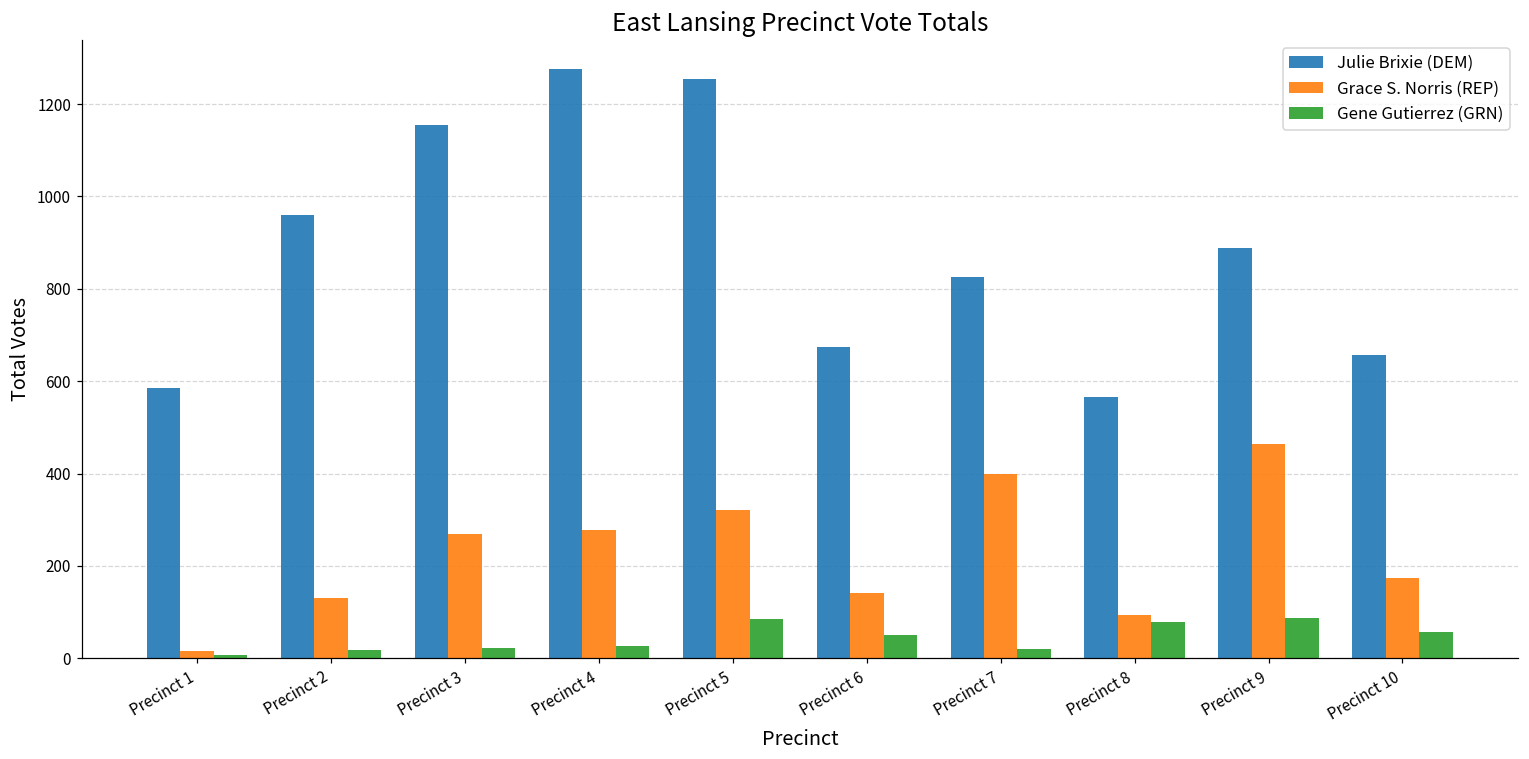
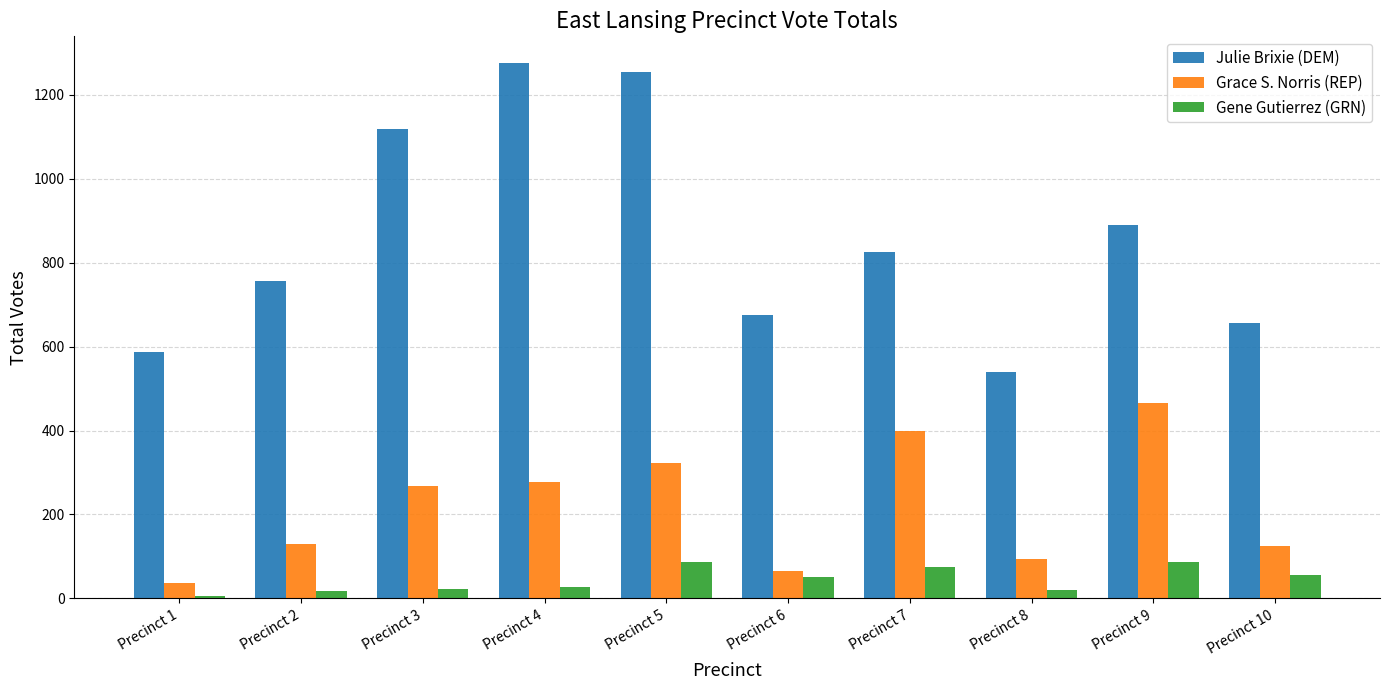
  {
    "Julie Brixie (DEM)": {
      "Precinct 1": 590,
-     "Precinct 2": 960,
-     "Precinct 3": 1160,
+     "Precinct 2": 760,
+     "Precinct 3": 1120,
      "Precinct 4": 1280,
      "Precinct 5": 1250,
      "Precinct 6": 680,
      "Precinct 7": 830,
-     "Precinct 8": 570,
+     "Precinct 8": 540,
      "Precinct 9": 890,
      "Precinct 10": 660
    },
    "Grace S. Norris (REP)": {
-     "Precinct 1": 20,
+     "Precinct 1": 40,
      "Precinct 2": 130,
      "Precinct 3": 270,
      "Precinct 4": 280,
      "Precinct 5": 320,
-     "Precinct 6": 140,
+     "Precinct 6": 70,
      "Precinct 7": 400,
      "Precinct 8": 90,
      "Precinct 9": 470,
-     "Precinct 10": 170
+     "Precinct 10": 120
    },
    "Gene Gutierrez (GRN)": {
      "Precinct 1": 10,
      "Precinct 2": 20,
      "Precinct 3": 20,
      "Precinct 4": 30,
      "Precinct 5": 90,
      "Precinct 6": 50,
-     "Precinct 7": 20,
-     "Precinct 8": 80,
+     "Precinct 7": 80,
+     "Precinct 8": 20,
      "Precinct 9": 90,
      "Precinct 10": 60
    }
  }
